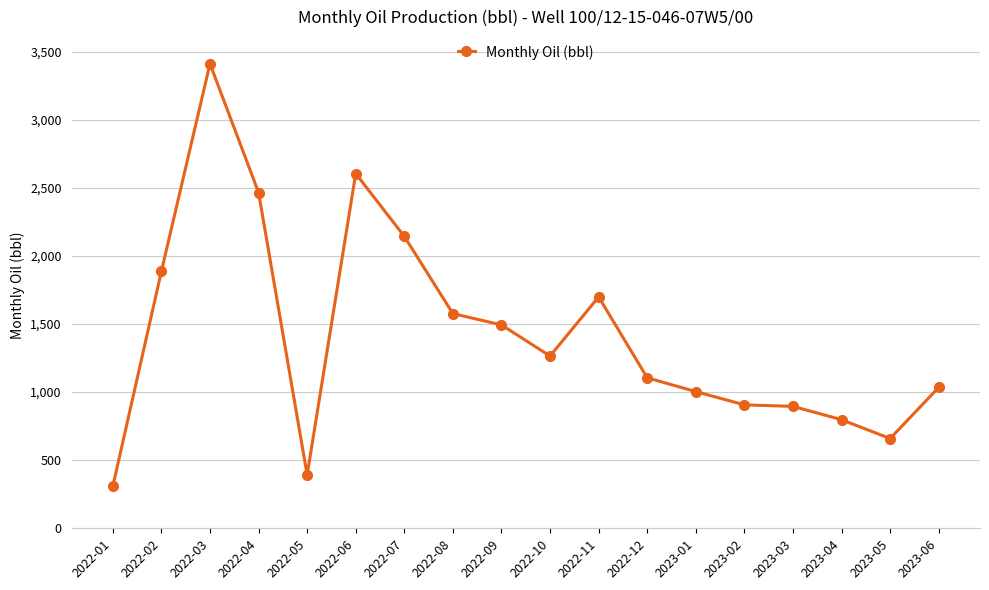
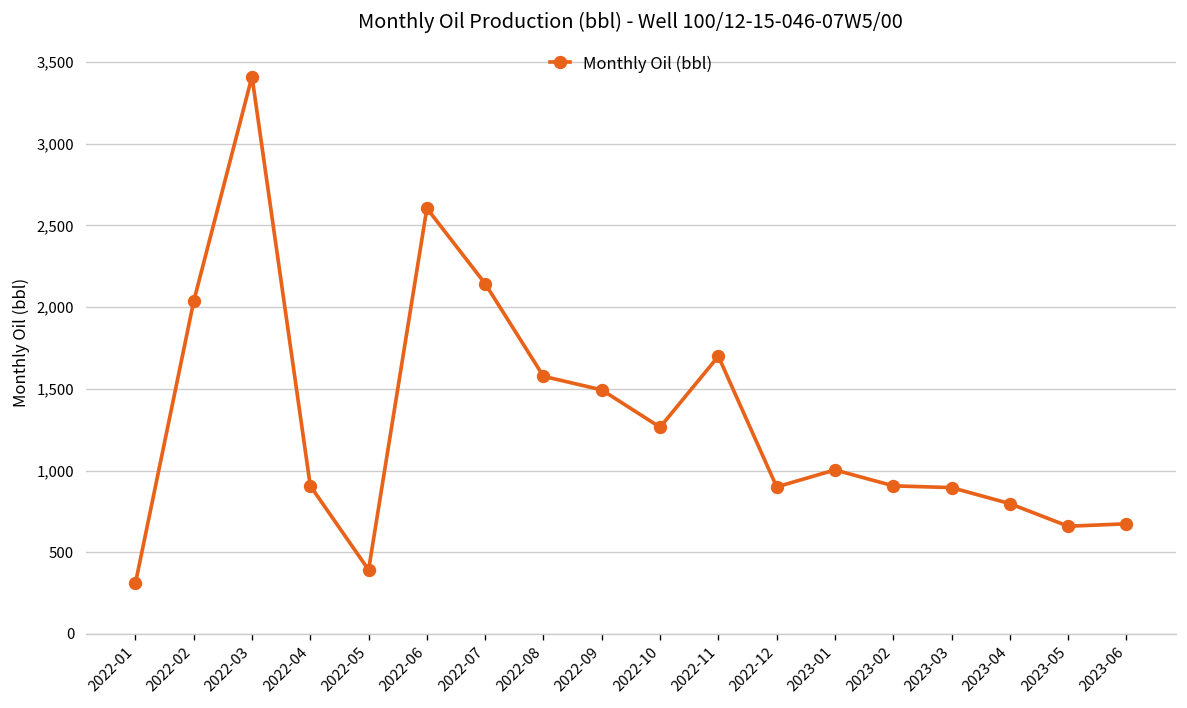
  {
    "2022-01": "310",
-   "2022-02": "1,890",
+   "2022-02": "2,030",
    "2022-03": "3,410",
-   "2022-04": "2,470",
+   "2022-04": "910",
    "2022-05": "390",
    "2022-06": "2,600",
    "2022-07": "2,140",
    "2022-08": "1,580",
    "2022-09": "1,490",
    "2022-10": "1,260",
    "2022-11": "1,700",
-   "2022-12": "1,110",
+   "2022-12": "900",
    "2023-01": "1,000",
    "2023-02": "910",
    "2023-03": "900",
    "2023-04": "800",
    "2023-05": "660",
-   "2023-06": "1,030"
+   "2023-06": "670"
  }
